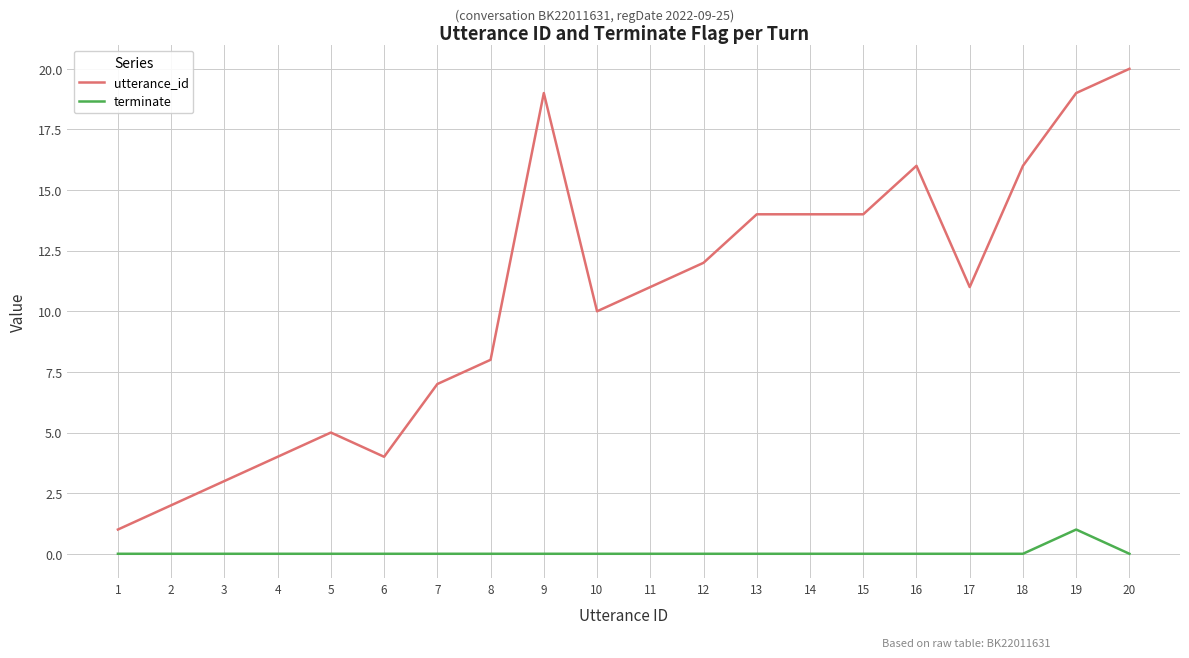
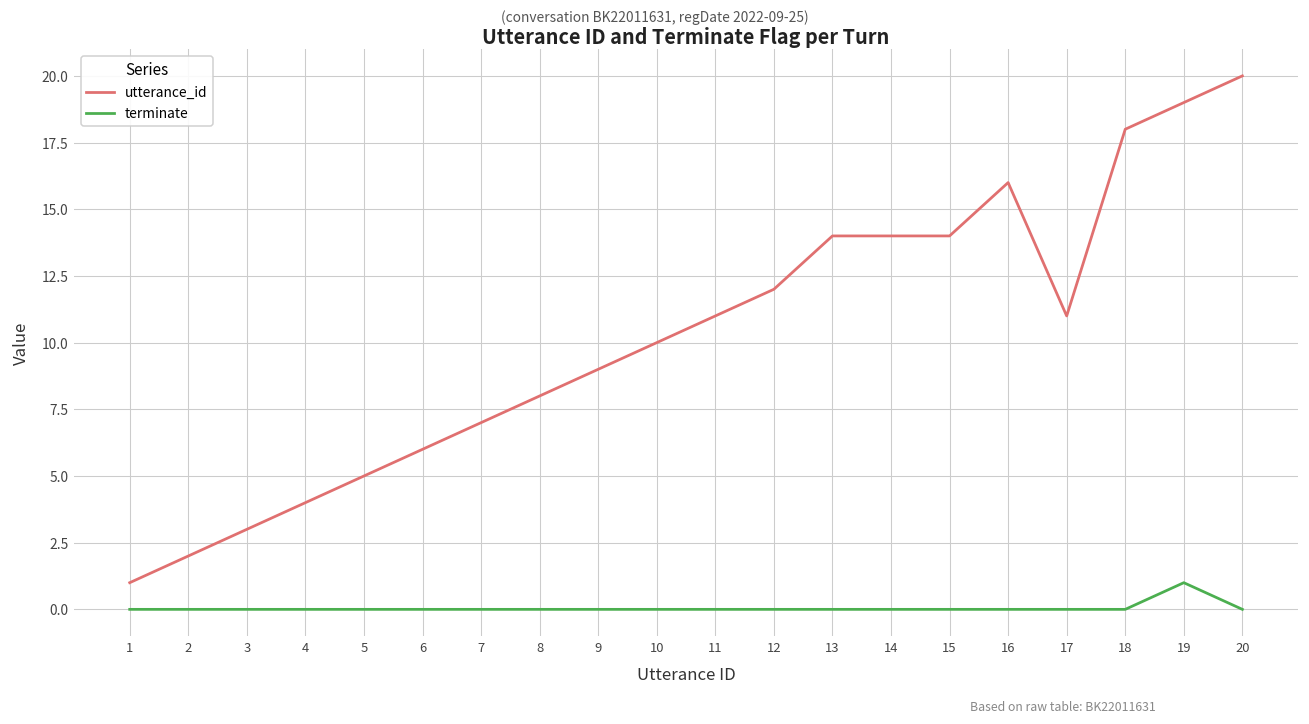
  {
    "utterance_id": {
      "1": 1,
      "2": 2,
      "3": 3,
      "4": 4,
      "5": 5,
-     "6": 4,
+     "6": 6,
      "7": 7,
      "8": 8,
-     "9": 19,
+     "9": 9,
      "10": 10,
      "11": 11,
      "12": 12,
      "13": 14,
      "14": 14,
      "15": 14,
      "16": 16,
      "17": 11,
-     "18": 16,
+     "18": 18,
      "19": 19,
      "20": 20
    },
    "terminate": {
      "1": 0,
      "2": 0,
      "3": 0,
      "4": 0,
      "5": 0,
      "6": 0,
      "7": 0,
      "8": 0,
      "9": 0,
      "10": 0,
      "11": 0,
      "12": 0,
      "13": 0,
      "14": 0,
      "15": 0,
      "16": 0,
      "17": 0,
      "18": 0,
      "19": 1,
      "20": 0
    }
  }
